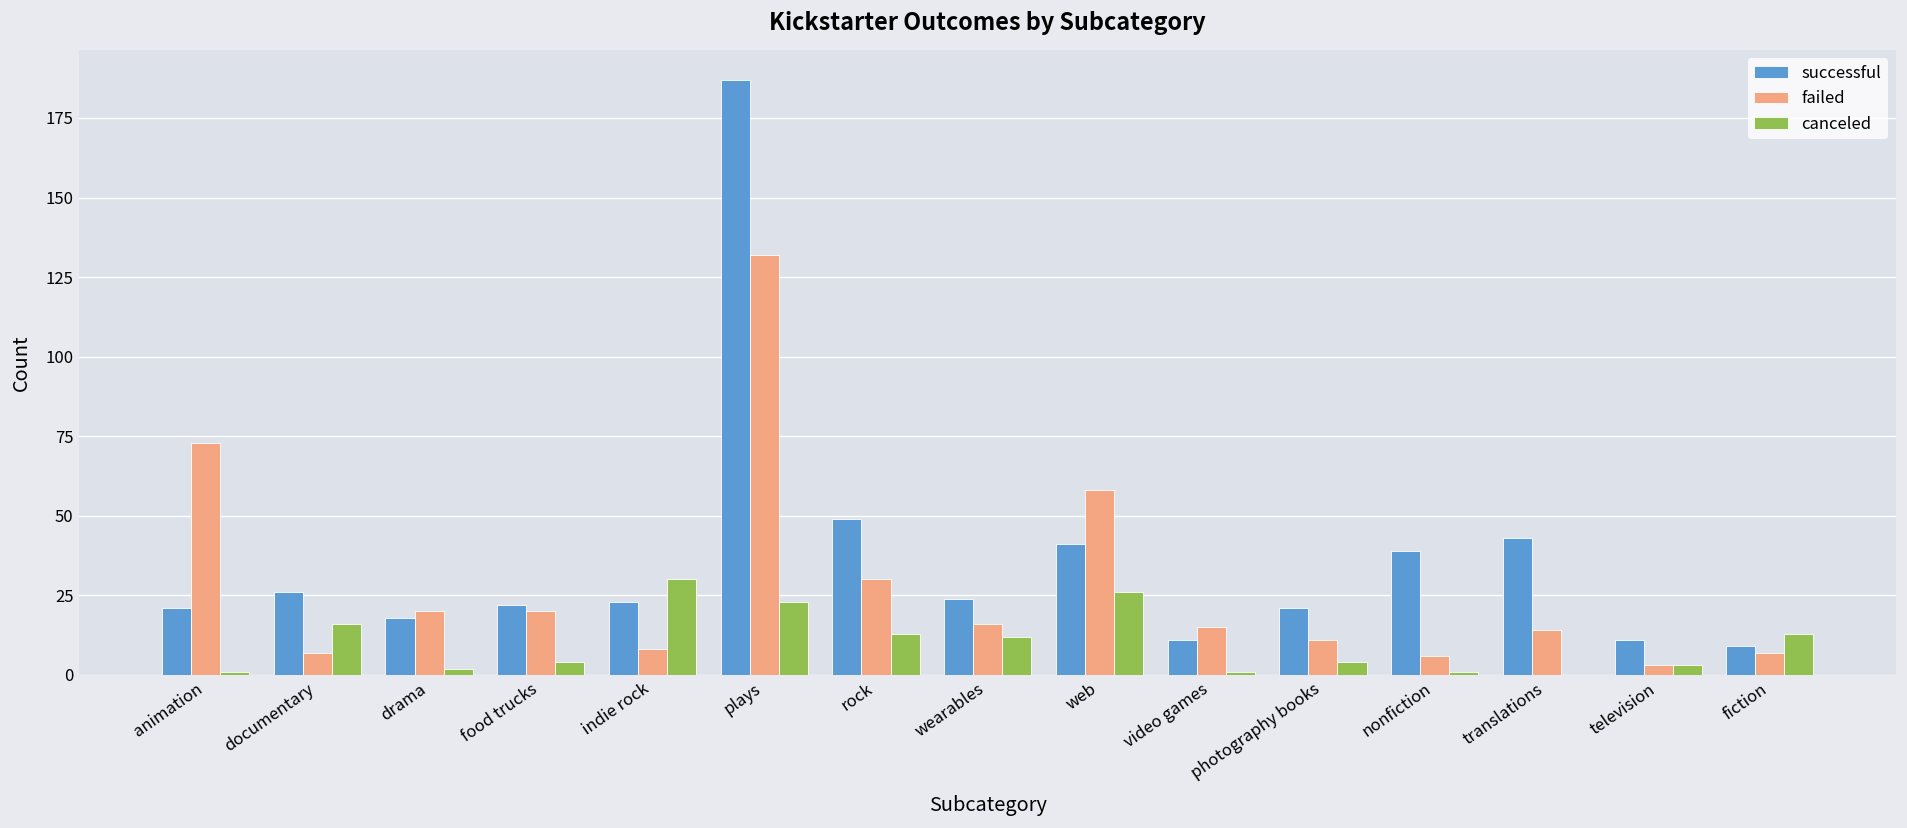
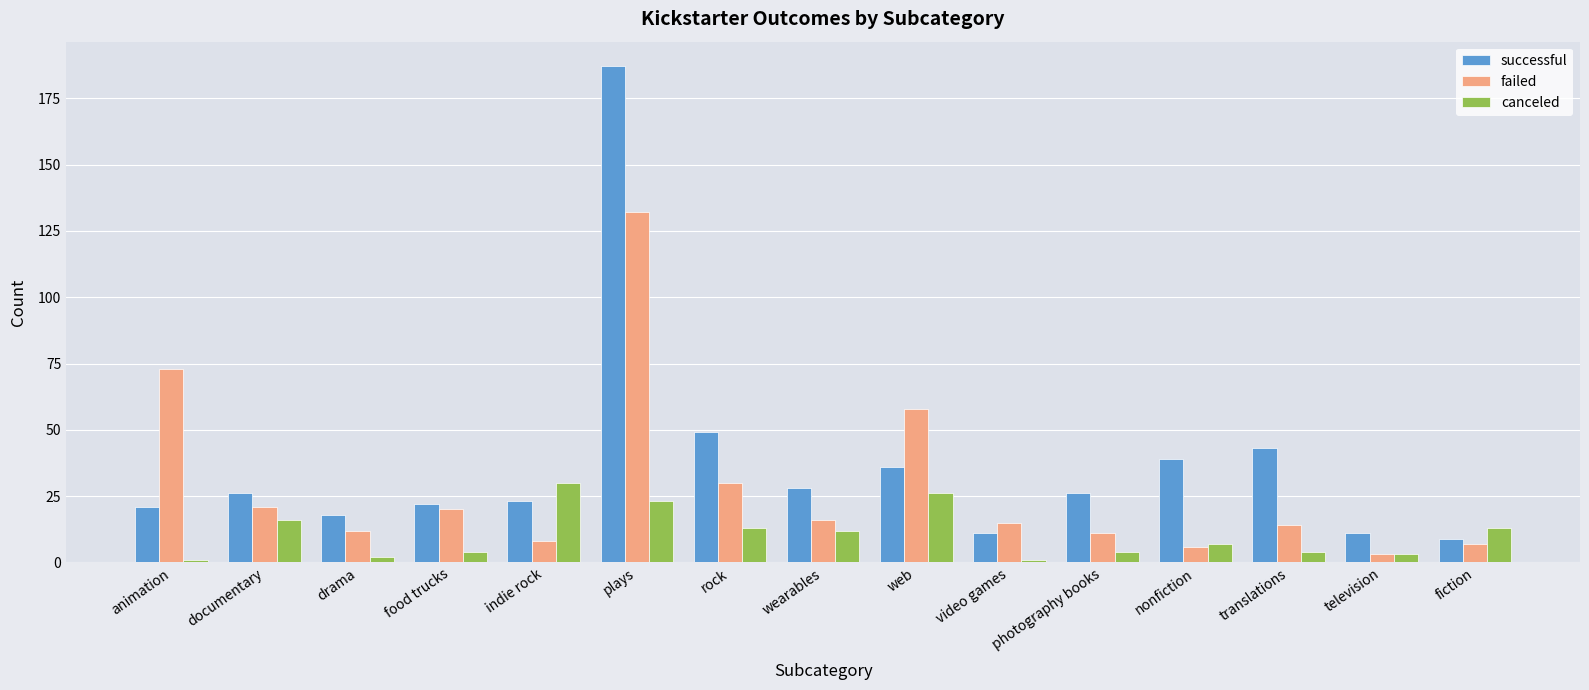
  {
    "successful": {
      "animation": 21,
      "documentary": 26,
      "drama": 18,
      "food trucks": 22,
      "indie rock": 23,
      "plays": 187,
      "rock": 49,
-     "wearables": 24,
-     "web": 41,
+     "wearables": 28,
+     "web": 36,
      "video games": 11,
-     "photography books": 21,
+     "photography books": 26,
      "nonfiction": 39,
      "translations": 43,
      "television": 11,
      "fiction": 9
    },
    "failed": {
      "animation": 73,
-     "documentary": 7,
-     "drama": 20,
+     "documentary": 21,
+     "drama": 12,
      "food trucks": 20,
      "indie rock": 8,
      "plays": 132,
      "rock": 30,
      "wearables": 16,
      "web": 58,
      "video games": 15,
      "photography books": 11,
      "nonfiction": 6,
      "translations": 14,
      "television": 3,
      "fiction": 7
    },
    "canceled": {
      "animation": 1,
      "documentary": 16,
      "drama": 2,
      "food trucks": 4,
      "indie rock": 30,
      "plays": 23,
      "rock": 13,
      "wearables": 12,
      "web": 26,
      "video games": 1,
      "photography books": 4,
-     "nonfiction": 1,
-     "translations": 0,
+     "nonfiction": 7,
+     "translations": 4,
      "television": 3,
      "fiction": 13
    }
  }
